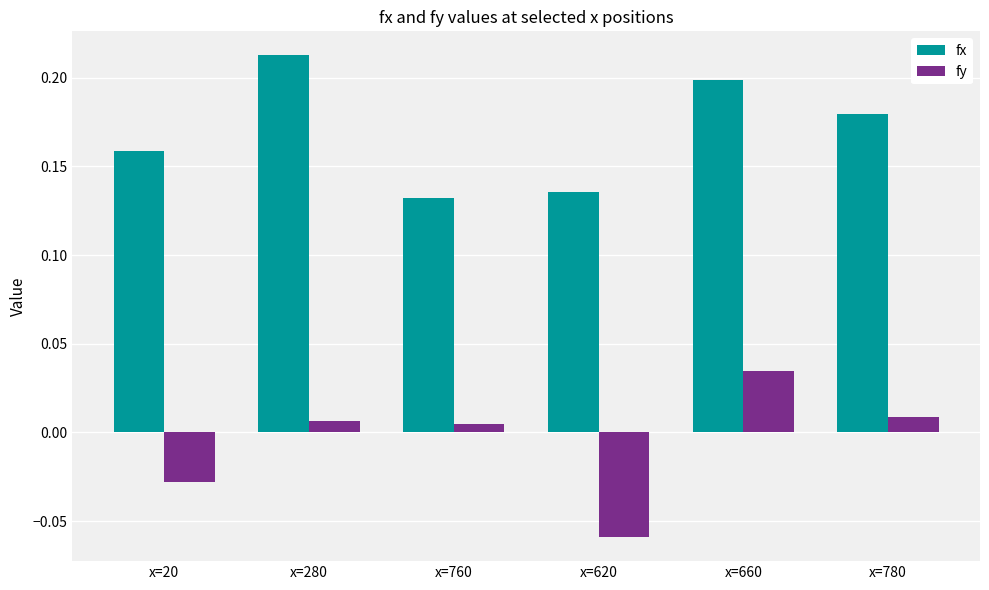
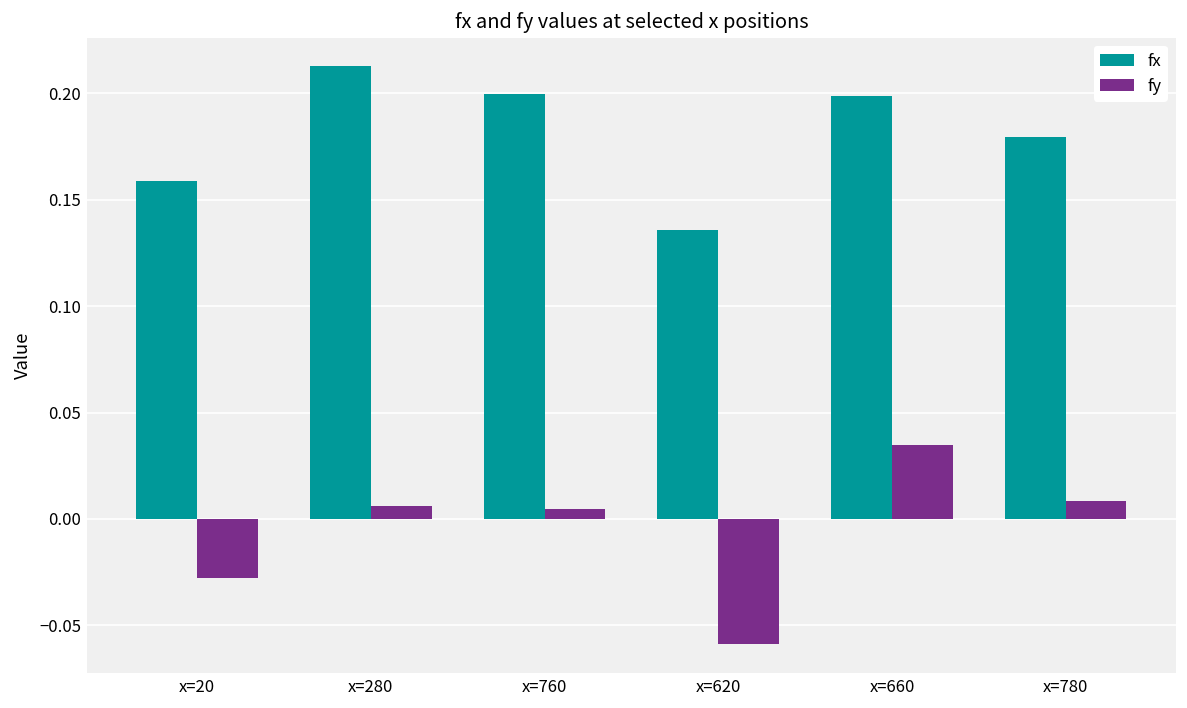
  {
    "fx": {
      "x=20": 0.159,
      "x=280": 0.213,
-     "x=760": 0.132,
+     "x=760": 0.200,
      "x=620": 0.136,
      "x=660": 0.199,
      "x=780": 0.180
    },
    "fy": {
      "x=20": -0.028,
      "x=280": 0.006,
      "x=760": 0.005,
      "x=620": -0.059,
      "x=660": 0.035,
      "x=780": 0.009
    }
  }
